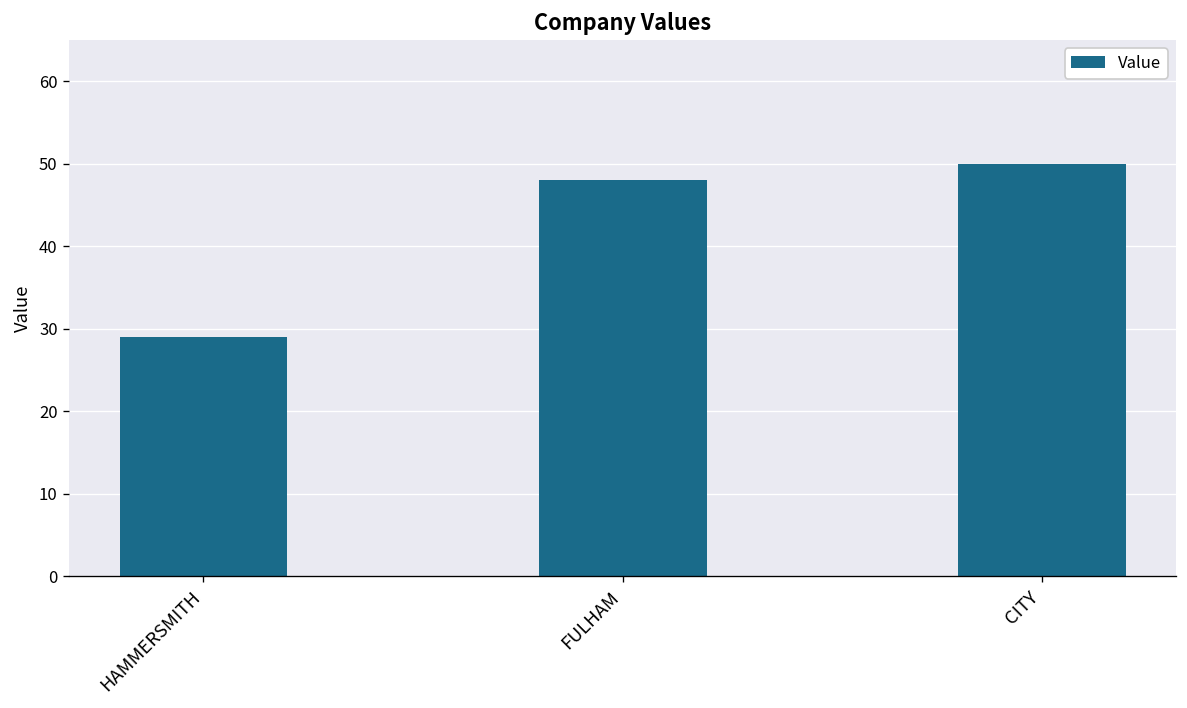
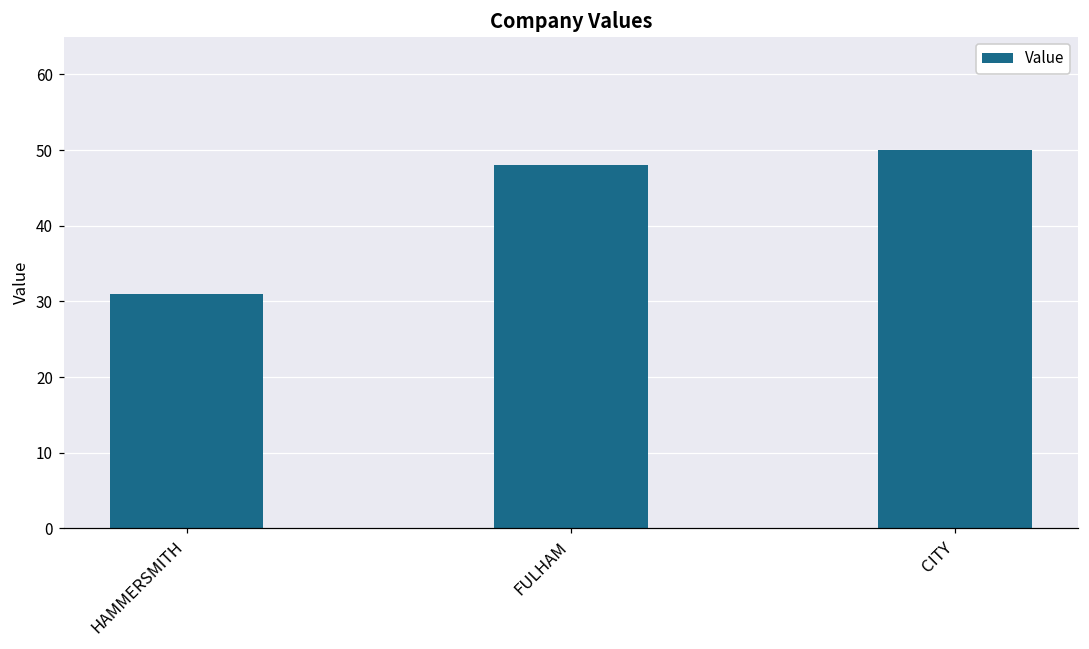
  {
-   "HAMMERSMITH": 29,
+   "HAMMERSMITH": 31,
    "FULHAM": 48,
    "CITY": 50
  }
